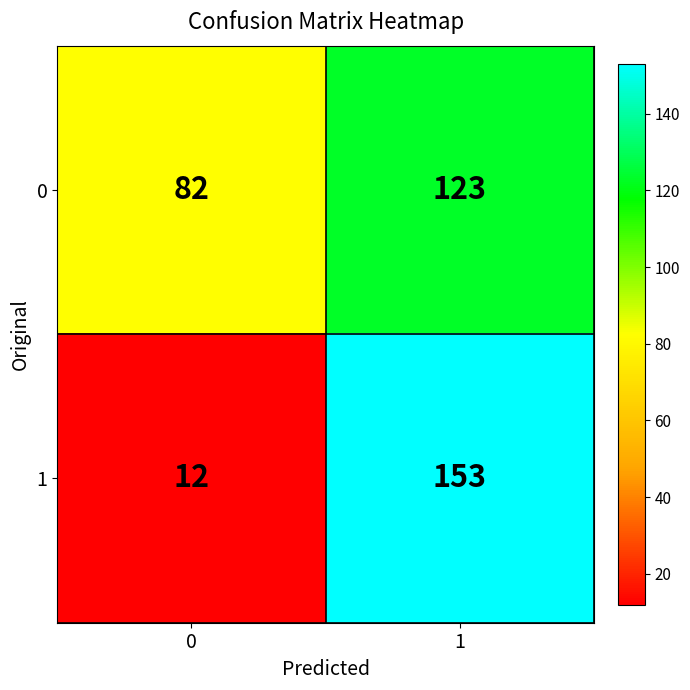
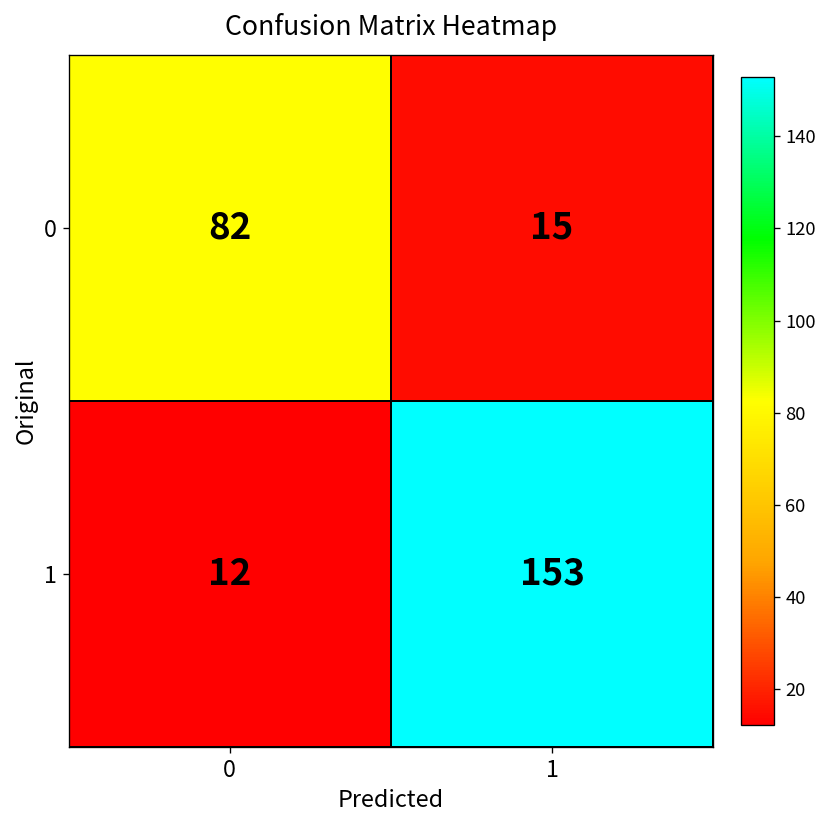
  {
    "0": {
      "0": 82,
-     "1": 123
+     "1": 15
    },
    "1": {
      "0": 12,
      "1": 153
    }
  }
